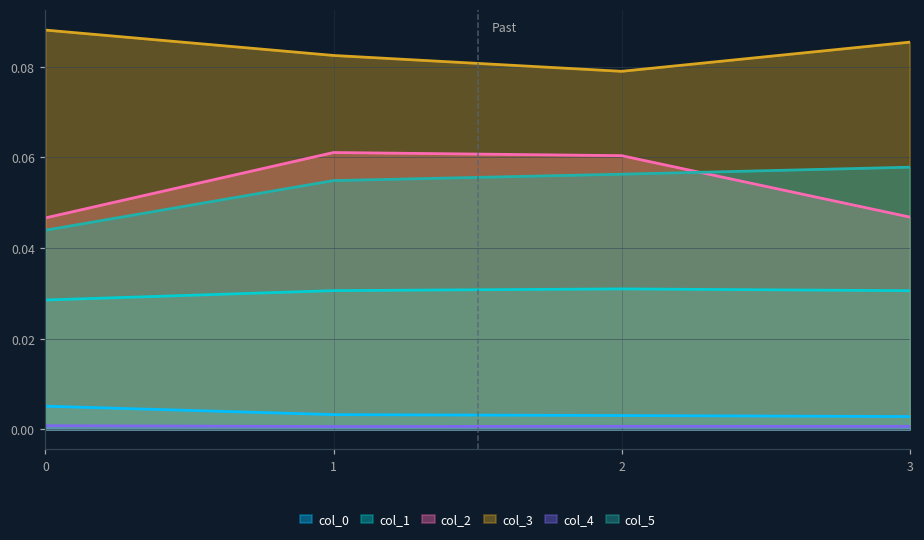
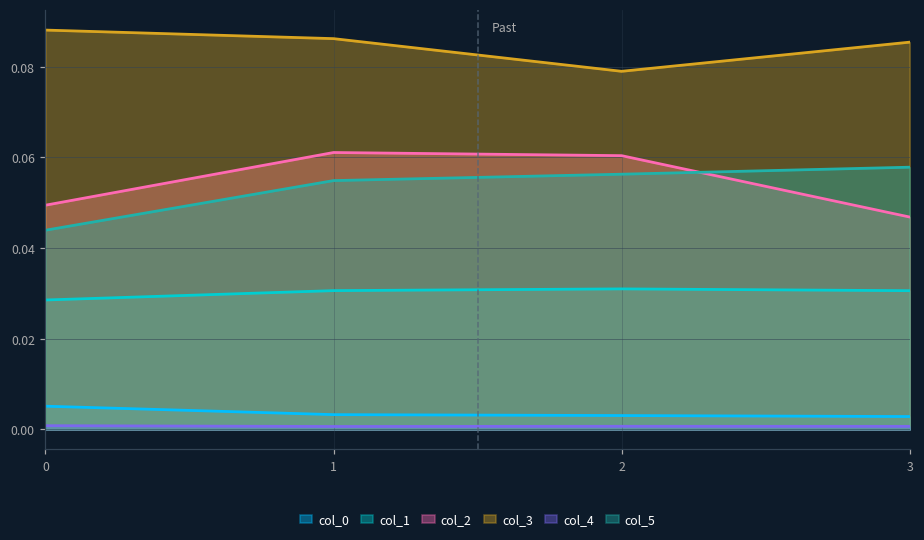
  {
    "col_2": {
-     "0": 0.047,
+     "0": 0.049,
      "1": 0.061,
      "2": 0.060,
      "3": 0.047
    },
    "col_3": {
      "0": 0.088,
-     "1": 0.082,
+     "1": 0.086,
      "2": 0.079,
      "3": 0.085
    },
    "col_4": {
      "0": 0.001,
      "1": 0.001,
      "2": 0.001,
      "3": 0.001
    }
  }
